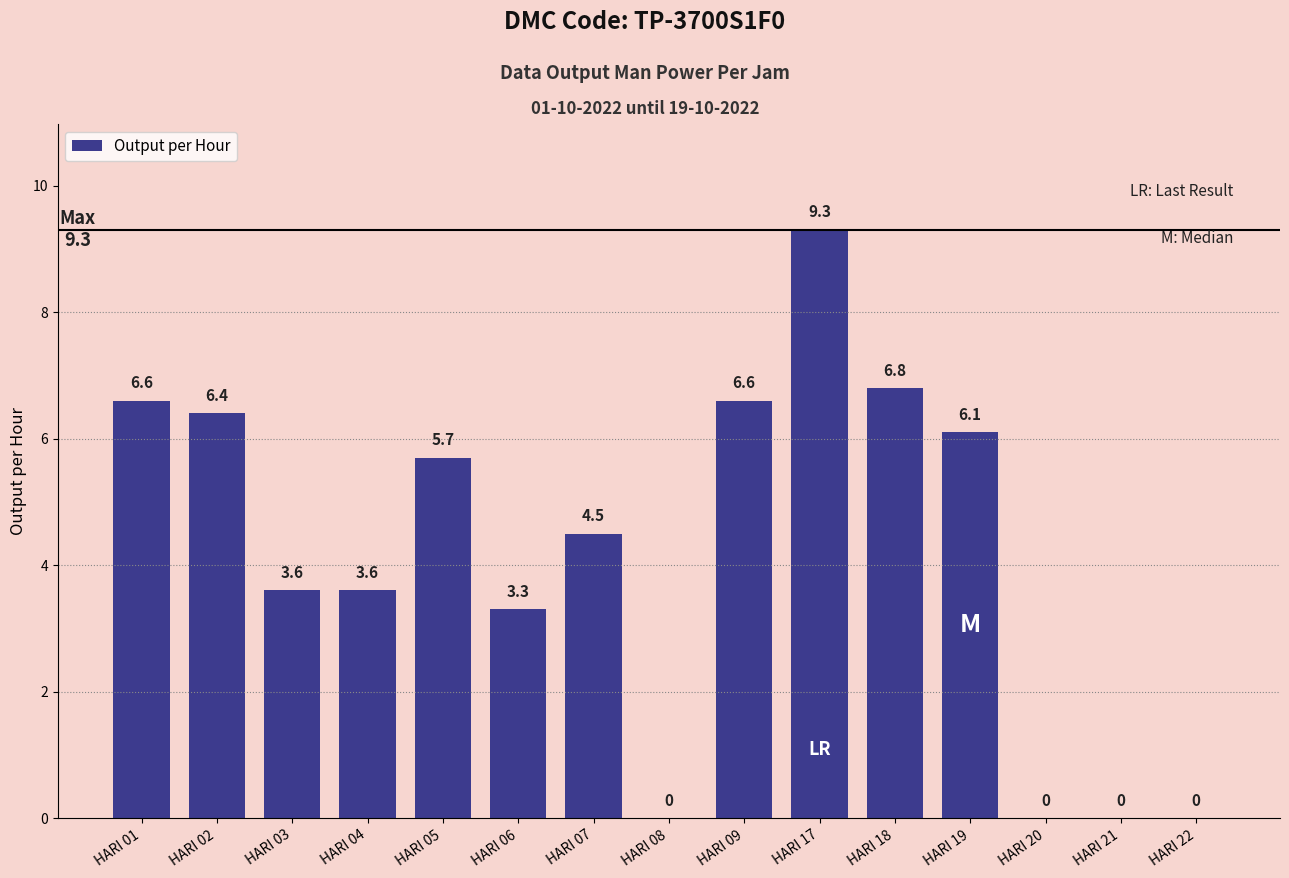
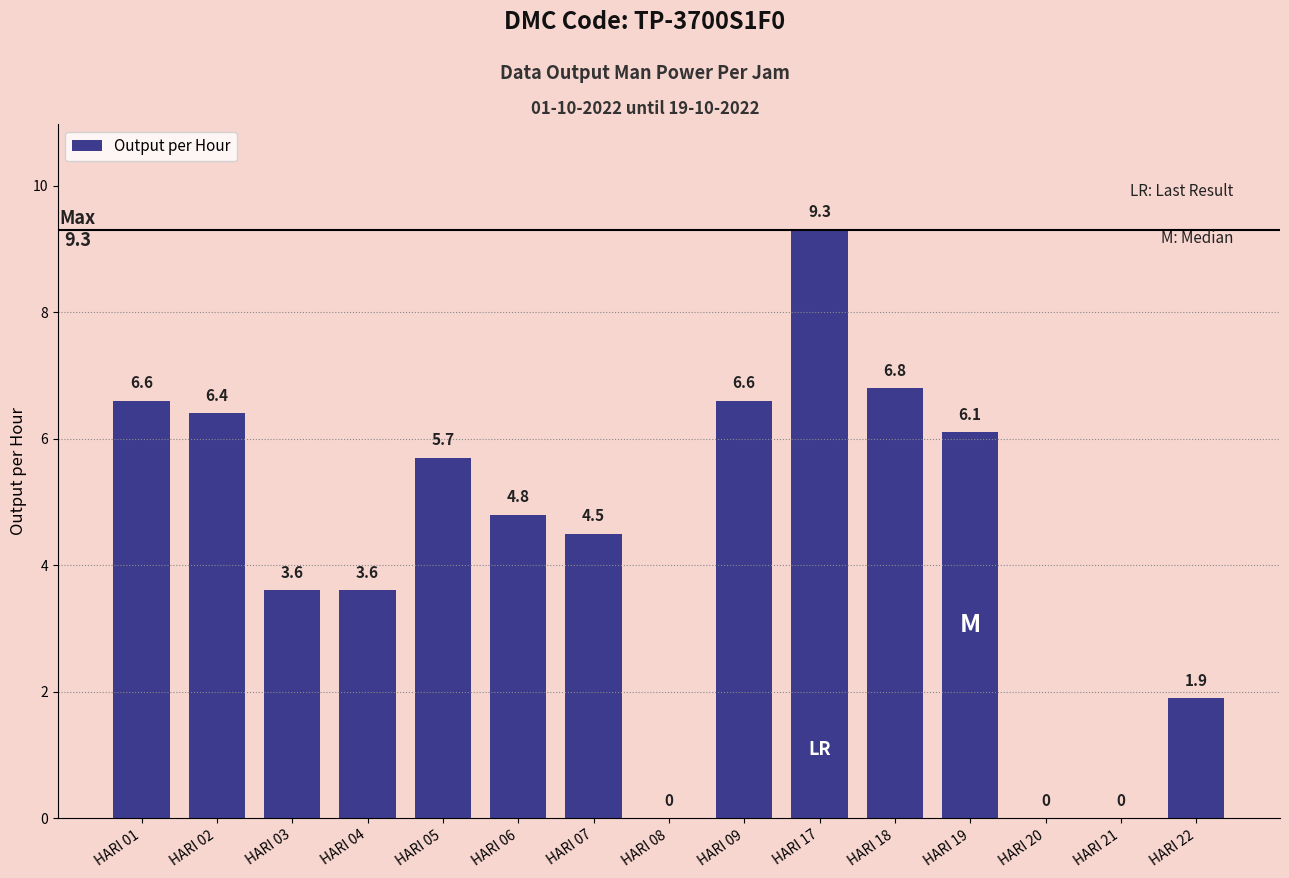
  {
    "HARI 01": 6.6,
    "HARI 02": 6.4,
    "HARI 03": 3.6,
    "HARI 04": 3.6,
    "HARI 05": 5.7,
-   "HARI 06": 3.3,
+   "HARI 06": 4.8,
    "HARI 07": 4.5,
    "HARI 08": 0,
    "HARI 09": 6.6,
    "HARI 17": 9.3,
    "HARI 18": 6.8,
    "HARI 19": 6.1,
    "HARI 20": 0,
    "HARI 21": 0,
-   "HARI 22": 0
+   "HARI 22": 1.9
  }
